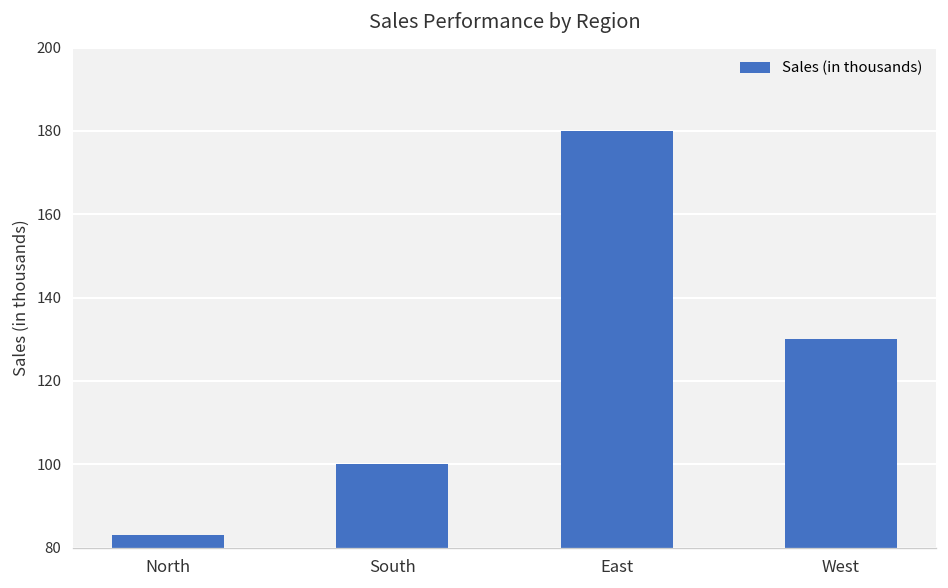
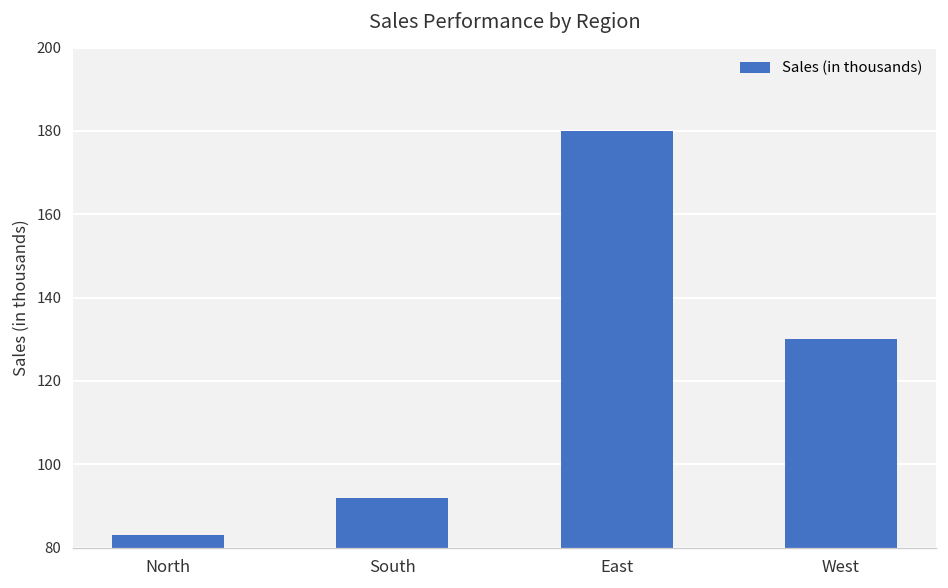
  {
    "North": 83,
-   "South": 100,
+   "South": 92,
    "East": 180,
    "West": 130
  }
